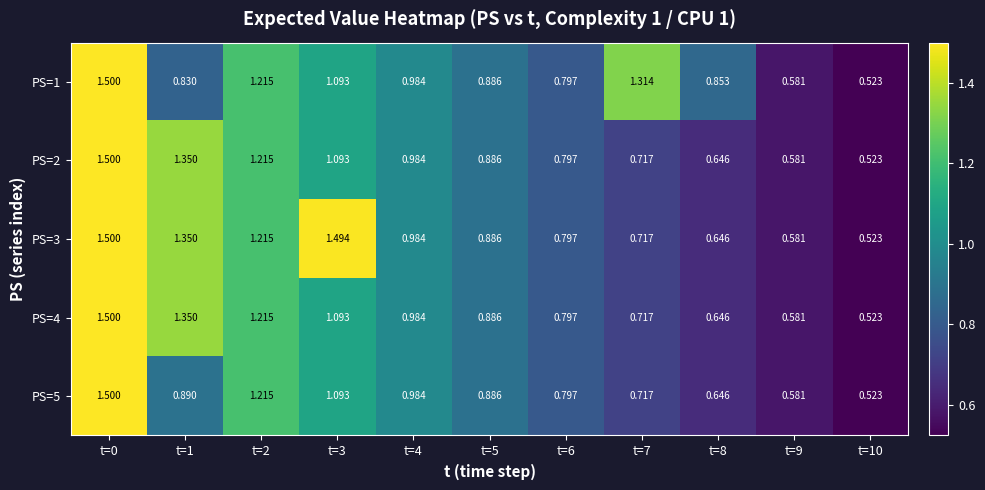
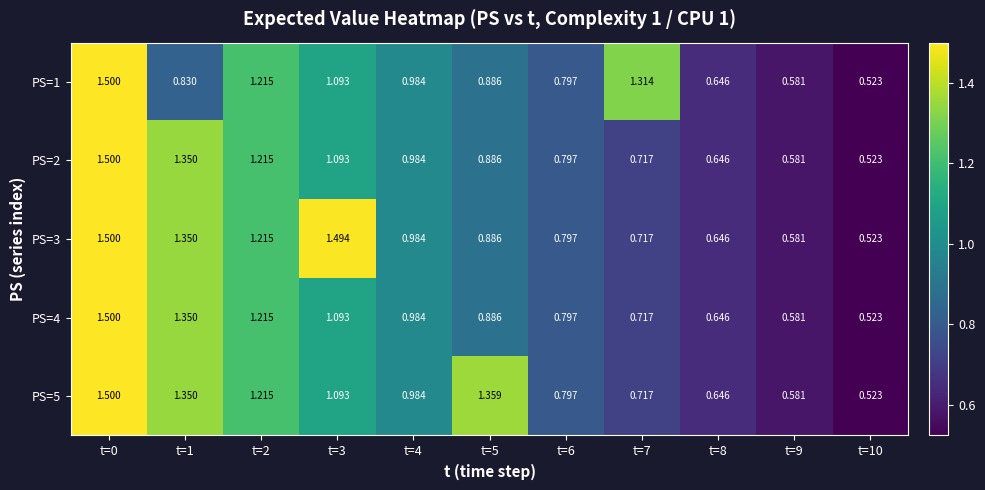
  {
    "PS=1": {
      "t=0": 1.500,
      "t=1": 0.830,
      "t=2": 1.215,
      "t=3": 1.093,
      "t=4": 0.984,
      "t=5": 0.886,
      "t=6": 0.797,
      "t=7": 1.314,
-     "t=8": 0.853,
+     "t=8": 0.646,
      "t=9": 0.581,
      "t=10": 0.523
    },
    "PS=2": {
      "t=0": 1.500,
      "t=1": 1.350,
      "t=2": 1.215,
      "t=3": 1.093,
      "t=4": 0.984,
      "t=5": 0.886,
      "t=6": 0.797,
      "t=7": 0.717,
      "t=8": 0.646,
      "t=9": 0.581,
      "t=10": 0.523
    },
    "PS=3": {
      "t=0": 1.500,
      "t=1": 1.350,
      "t=2": 1.215,
      "t=3": 1.494,
      "t=4": 0.984,
      "t=5": 0.886,
      "t=6": 0.797,
      "t=7": 0.717,
      "t=8": 0.646,
      "t=9": 0.581,
      "t=10": 0.523
    },
    "PS=4": {
      "t=0": 1.500,
      "t=1": 1.350,
      "t=2": 1.215,
      "t=3": 1.093,
      "t=4": 0.984,
      "t=5": 0.886,
      "t=6": 0.797,
      "t=7": 0.717,
      "t=8": 0.646,
      "t=9": 0.581,
      "t=10": 0.523
    },
    "PS=5": {
      "t=0": 1.500,
-     "t=1": 0.890,
+     "t=1": 1.350,
      "t=2": 1.215,
      "t=3": 1.093,
      "t=4": 0.984,
-     "t=5": 0.886,
+     "t=5": 1.359,
      "t=6": 0.797,
      "t=7": 0.717,
      "t=8": 0.646,
      "t=9": 0.581,
      "t=10": 0.523
    }
  }
